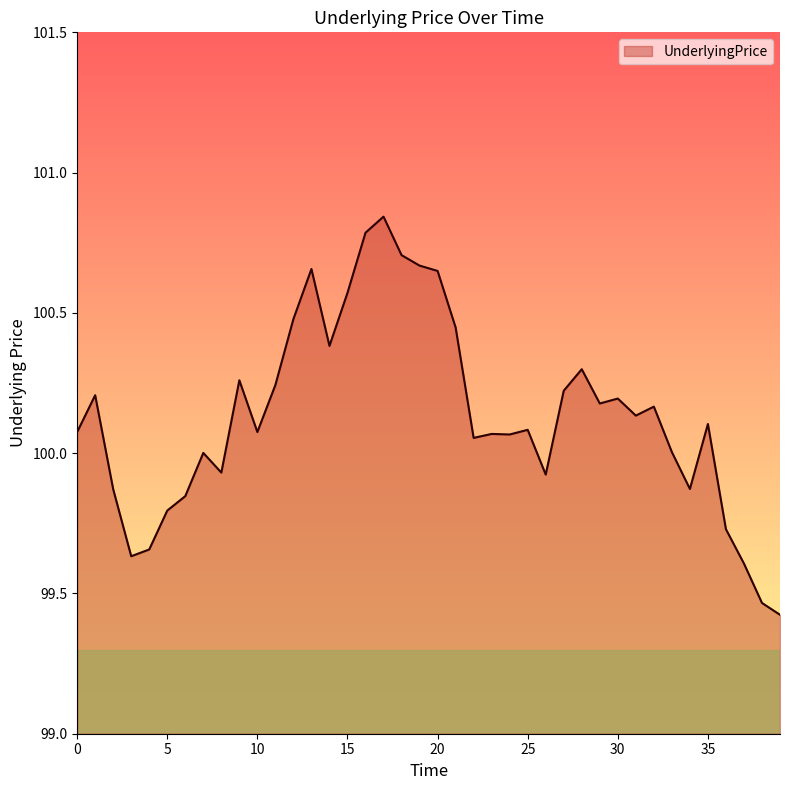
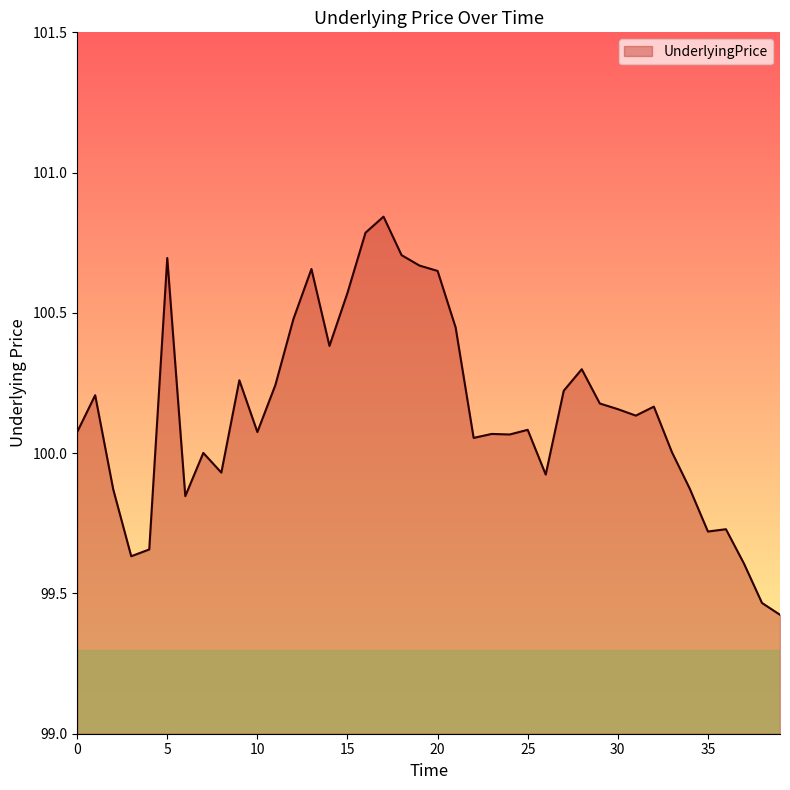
  {
    "0": 100.08,
-   "5": 99.80,
+   "5": 100.70,
    "10": 100.08,
    "15": 100.57,
    "20": 100.65,
    "25": 100.08,
-   "30": 100.19,
-   "35": 100.10
+   "30": 100.16,
+   "35": 99.72
  }
